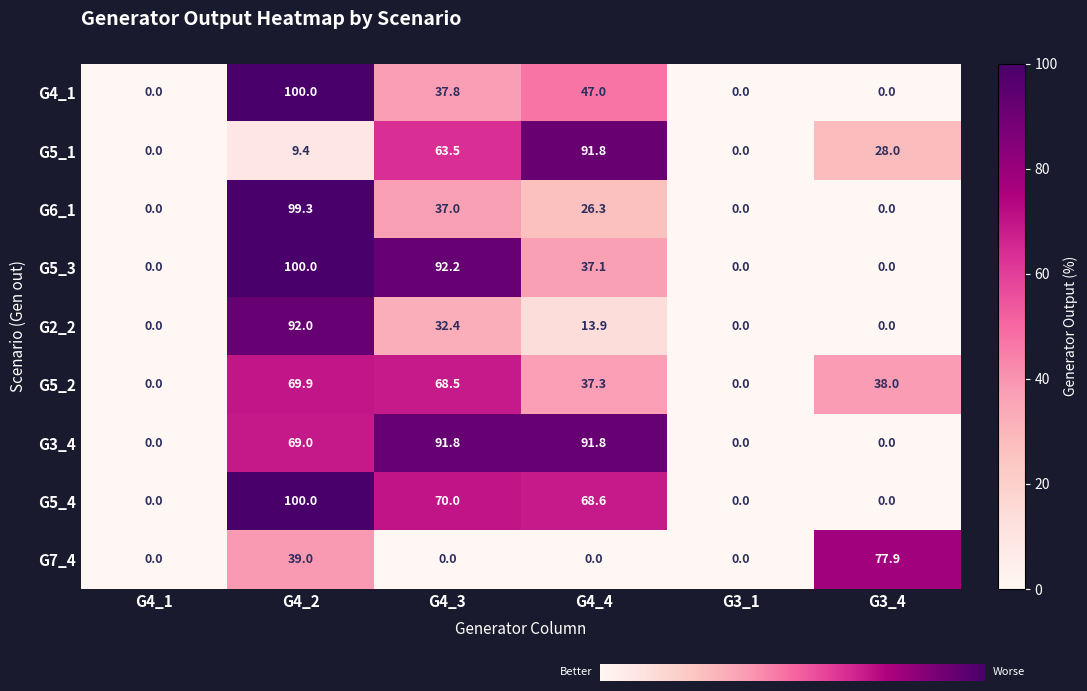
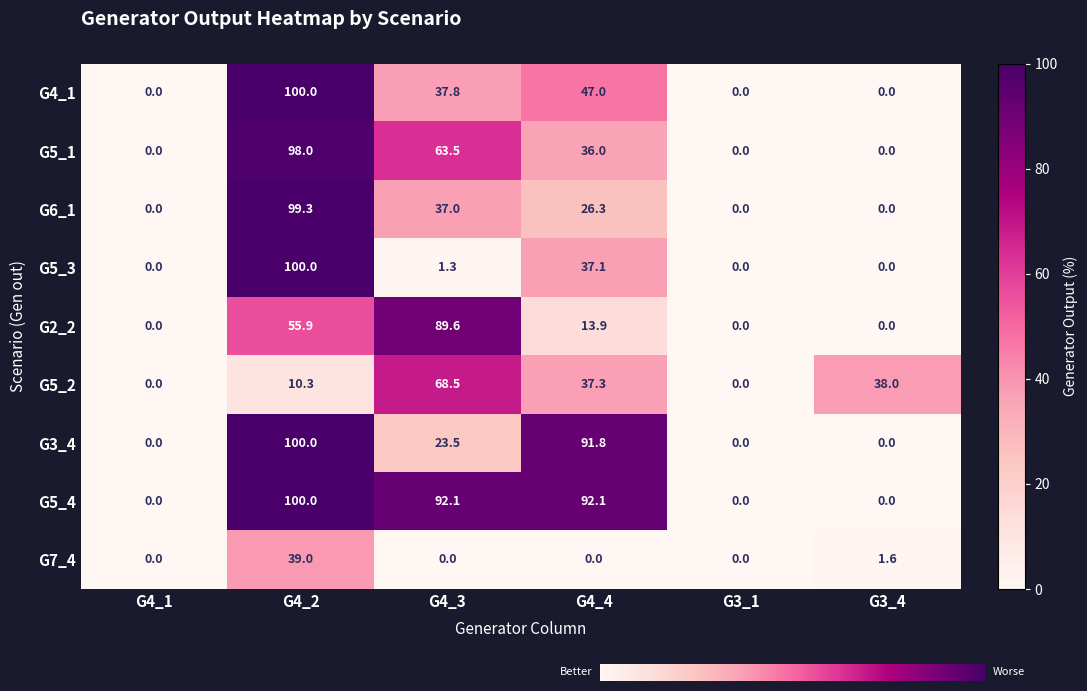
  {
    "G4_1": {
      "G4_1": 0.0,
      "G4_2": 100.0,
      "G4_3": 37.8,
      "G4_4": 47.0,
      "G3_1": 0.0,
      "G3_4": 0.0
    },
    "G5_1": {
      "G4_1": 0.0,
-     "G4_2": 9.4,
+     "G4_2": 98.0,
      "G4_3": 63.5,
-     "G4_4": 91.8,
+     "G4_4": 36.0,
      "G3_1": 0.0,
-     "G3_4": 28.0
+     "G3_4": 0.0
    },
    "G6_1": {
      "G4_1": 0.0,
      "G4_2": 99.3,
      "G4_3": 37.0,
      "G4_4": 26.3,
      "G3_1": 0.0,
      "G3_4": 0.0
    },
    "G5_3": {
      "G4_1": 0.0,
      "G4_2": 100.0,
-     "G4_3": 92.2,
+     "G4_3": 1.3,
      "G4_4": 37.1,
      "G3_1": 0.0,
      "G3_4": 0.0
    },
    "G2_2": {
      "G4_1": 0.0,
-     "G4_2": 92.0,
-     "G4_3": 32.4,
+     "G4_2": 55.9,
+     "G4_3": 89.6,
      "G4_4": 13.9,
      "G3_1": 0.0,
      "G3_4": 0.0
    },
    "G5_2": {
      "G4_1": 0.0,
-     "G4_2": 69.9,
+     "G4_2": 10.3,
      "G4_3": 68.5,
      "G4_4": 37.3,
      "G3_1": 0.0,
      "G3_4": 38.0
    },
    "G3_4": {
      "G4_1": 0.0,
-     "G4_2": 69.0,
-     "G4_3": 91.8,
+     "G4_2": 100.0,
+     "G4_3": 23.5,
      "G4_4": 91.8,
      "G3_1": 0.0,
      "G3_4": 0.0
    },
    "G5_4": {
      "G4_1": 0.0,
      "G4_2": 100.0,
-     "G4_3": 70.0,
-     "G4_4": 68.6,
+     "G4_3": 92.1,
+     "G4_4": 92.1,
      "G3_1": 0.0,
      "G3_4": 0.0
    },
    "G7_4": {
      "G4_1": 0.0,
      "G4_2": 39.0,
      "G4_3": 0.0,
      "G4_4": 0.0,
      "G3_1": 0.0,
-     "G3_4": 77.9
+     "G3_4": 1.6
    }
  }
